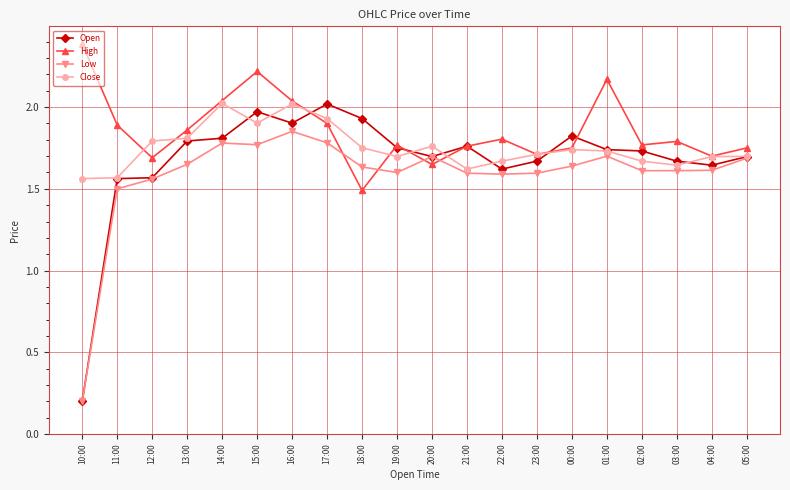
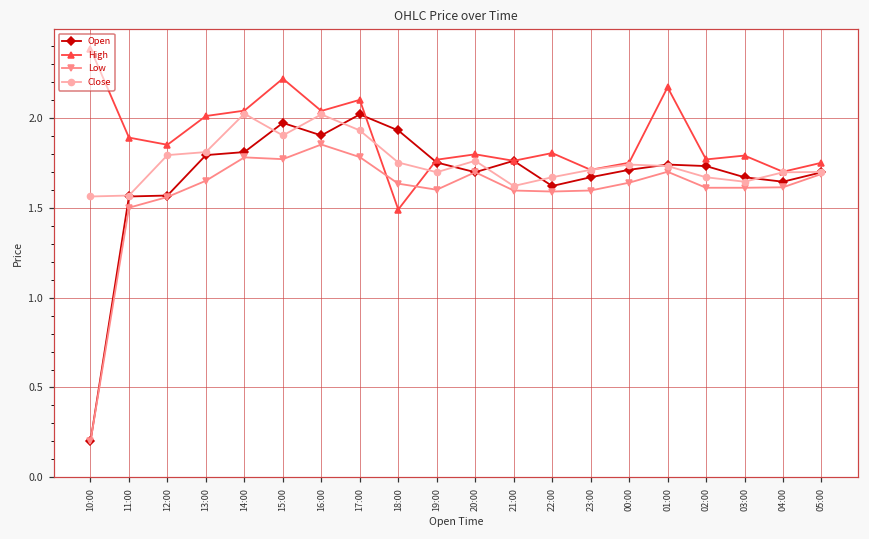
  {
    "Open": {
      "13:00": 1.79,
      "14:00": 1.81,
      "15:00": 1.97,
      "16:00": 1.90,
      "17:00": 2.02,
      "18:00": 1.93,
      "22:00": 1.62,
      "23:00": 1.67,
-     "00:00": 1.82,
+     "00:00": 1.71,
      "02:00": 1.73,
      "03:00": 1.67,
      "04:00": 1.64
    },
    "High": {
      "11:00": 1.89,
-     "12:00": 1.69,
-     "13:00": 1.86,
+     "12:00": 1.85,
+     "13:00": 2.01,
      "14:00": 2.04,
      "15:00": 2.22,
      "16:00": 2.04,
-     "17:00": 1.9,
+     "17:00": 2.1,
      "18:00": 1.49,
-     "20:00": 1.65,
+     "20:00": 1.80,
      "22:00": 1.80,
      "01:00": 2.17,
      "02:00": 1.77,
      "03:00": 1.79,
      "05:00": 1.75
    }
  }
